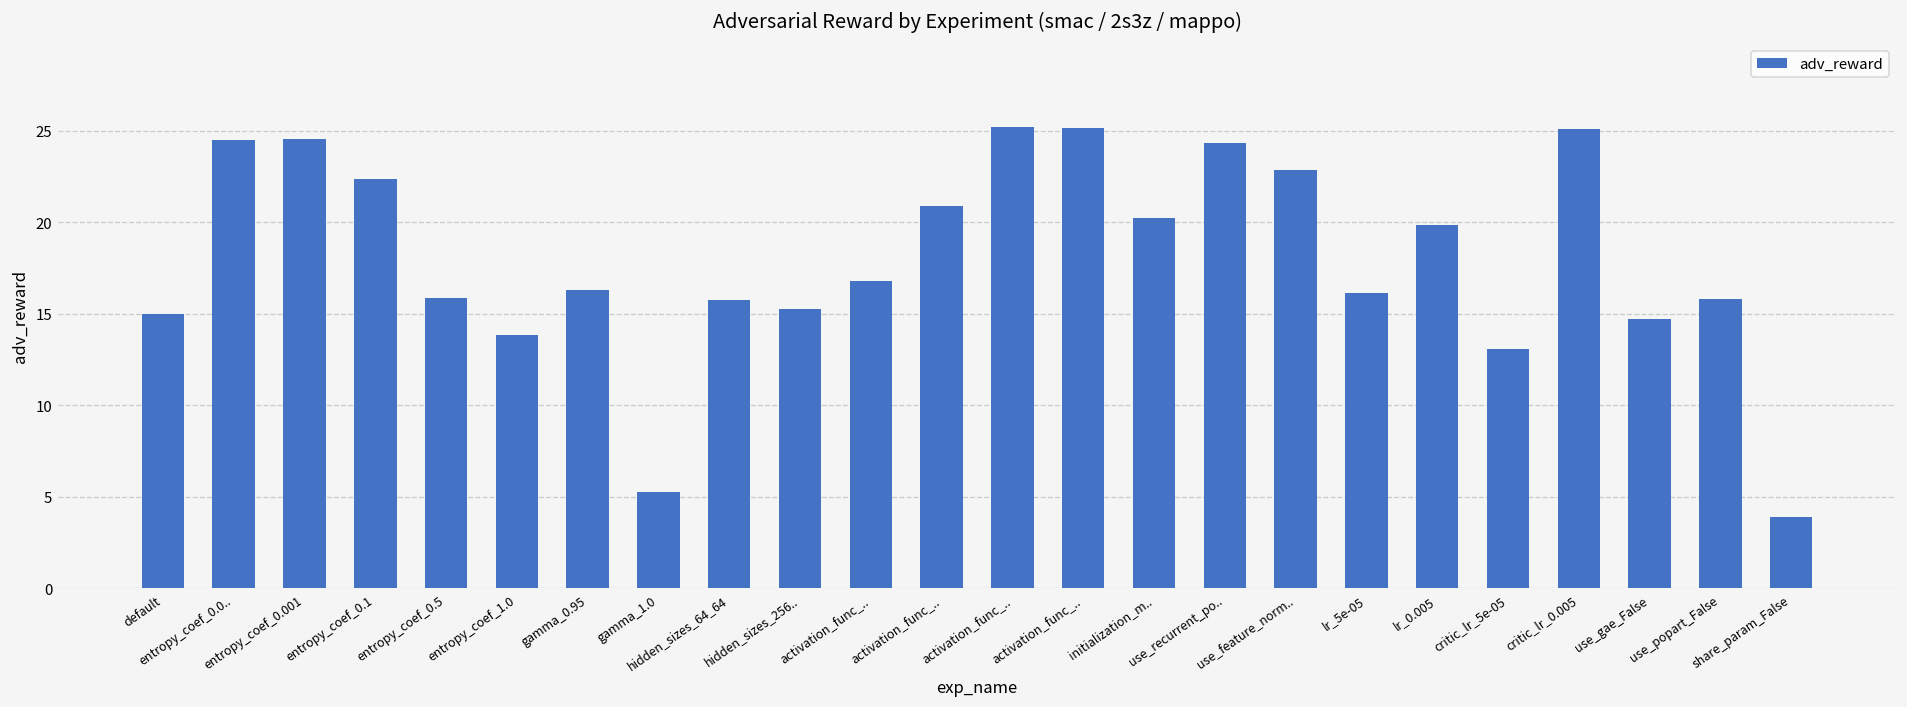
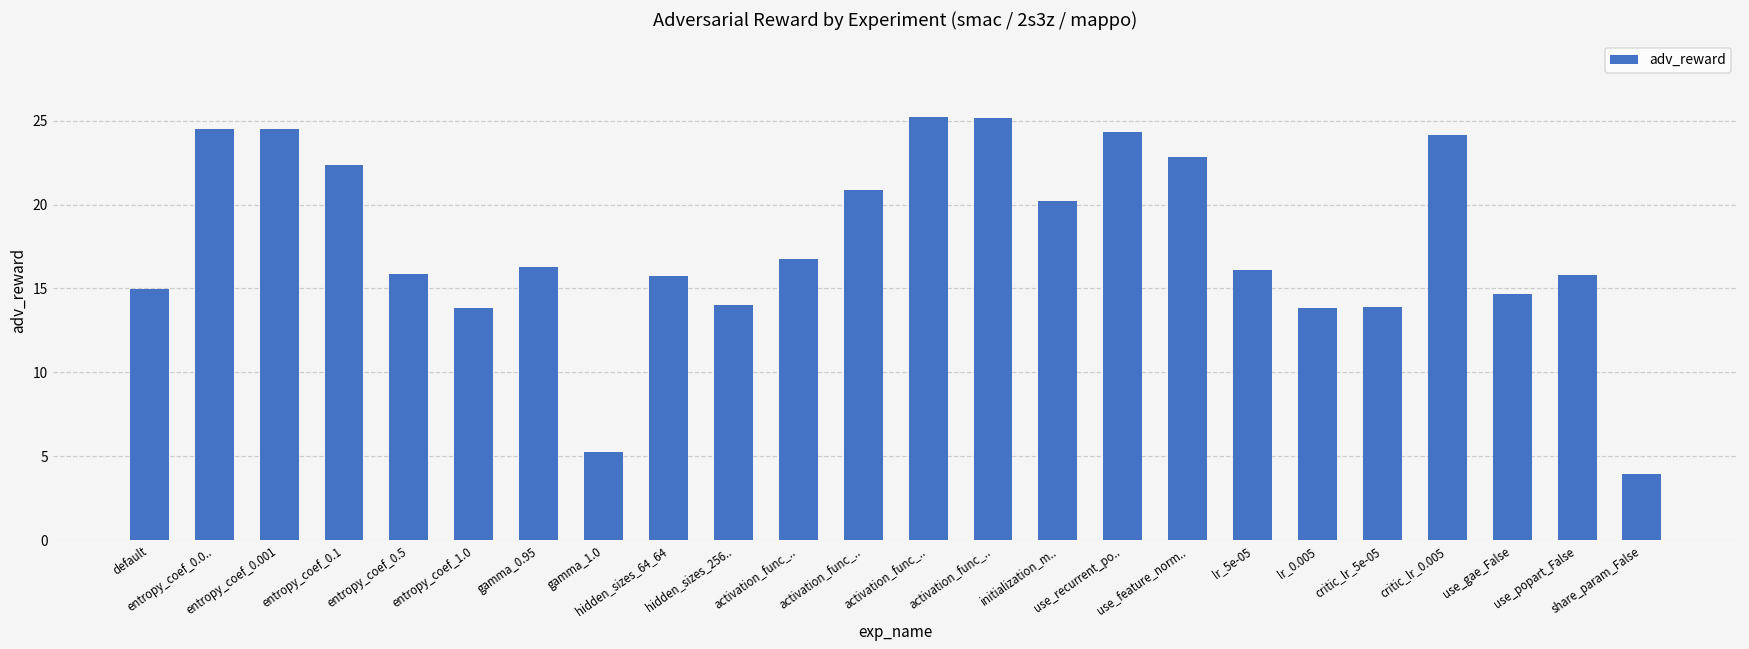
  {
    "default": 15.0,
    "entropy_coef_0.0..": 24.5,
    "entropy_coef_0.001": 24.5,
    "entropy_coef_0.1": 22.4,
    "entropy_coef_0.5": 15.8,
    "entropy_coef_1.0": 13.8,
    "gamma_0.95": 16.3,
    "gamma_1.0": 5.3,
    "hidden_sizes_64_64": 15.7,
-   "hidden_sizes_256..": 15.2,
+   "hidden_sizes_256..": 14.0,
    "initialization_m..": 20.2,
    "use_recurrent_po..": 24.3,
    "use_feature_norm..": 22.9,
    "lr_5e-05": 16.1,
-   "lr_0.005": 19.9,
-   "critic_lr_5e-05": 13.1,
-   "critic_lr_0.005": 25.1,
+   "lr_0.005": 13.9,
+   "critic_lr_5e-05": 13.9,
+   "critic_lr_0.005": 24.2,
    "use_gae_False": 14.7,
    "use_popart_False": 15.8,
    "share_param_False": 3.9
  }
